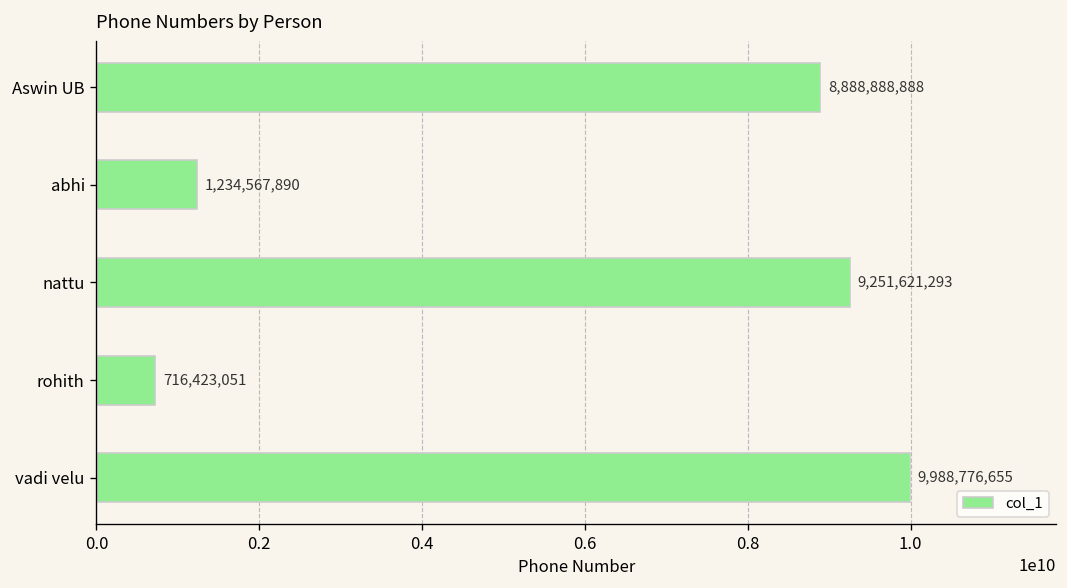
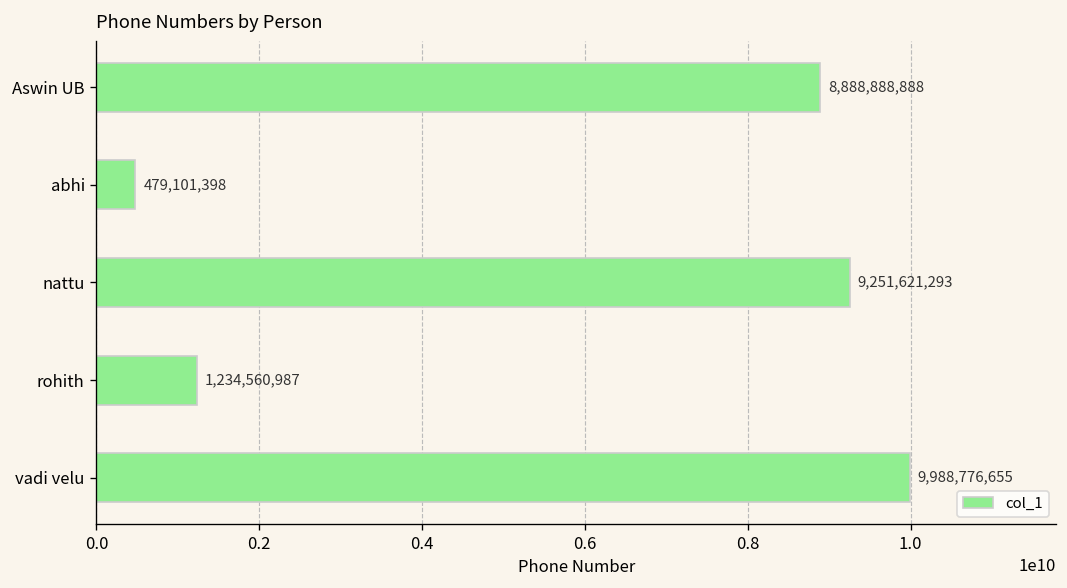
  {
    "Aswin UB": "8,888,888,888",
-   "abhi": "1,234,567,890",
+   "abhi": "479,101,398",
    "nattu": "9,251,621,293",
-   "rohith": "716,423,051",
+   "rohith": "1,234,560,987",
    "vadi velu": "9,988,776,655"
  }
